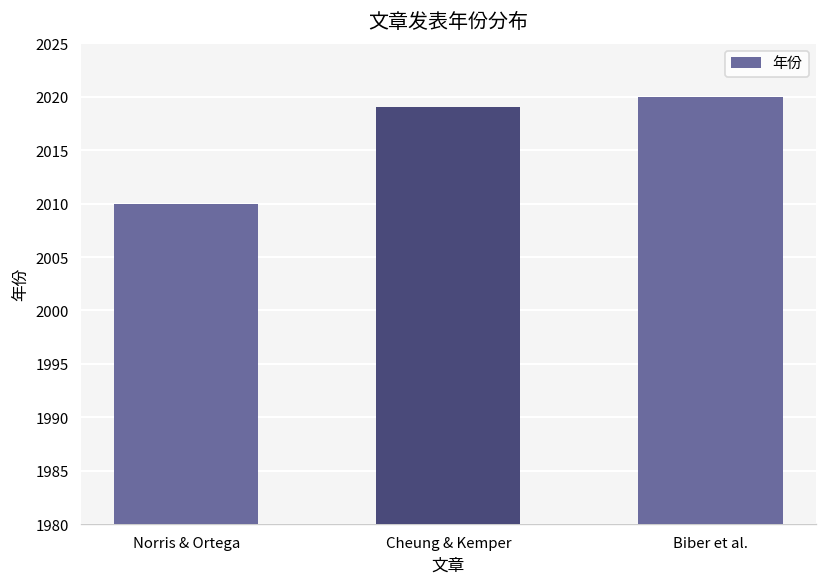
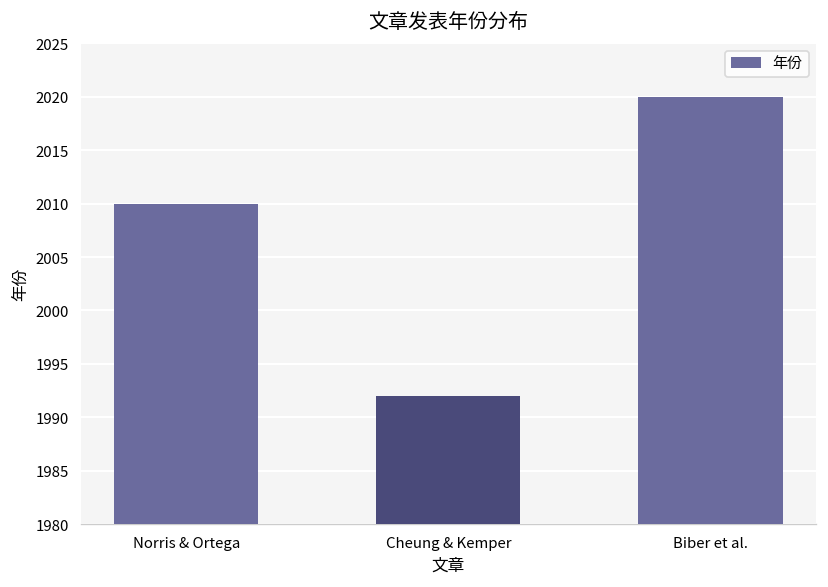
  {
    "Norris & Ortega": 2010,
-   "Cheung & Kemper": 2019,
+   "Cheung & Kemper": 1992,
    "Biber et al.": 2020
  }
